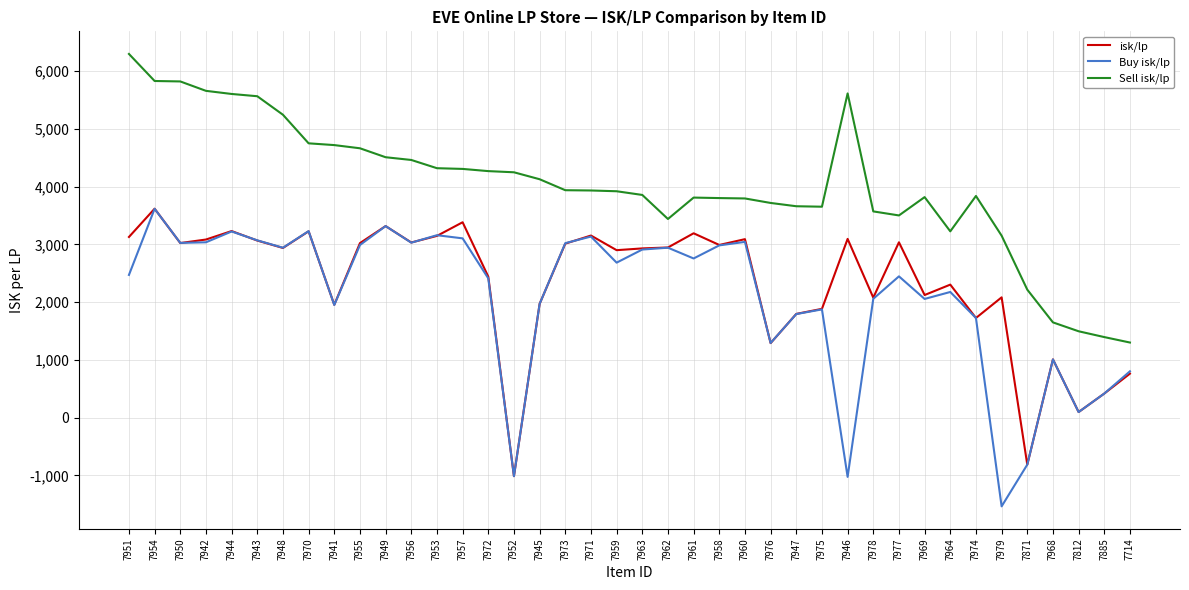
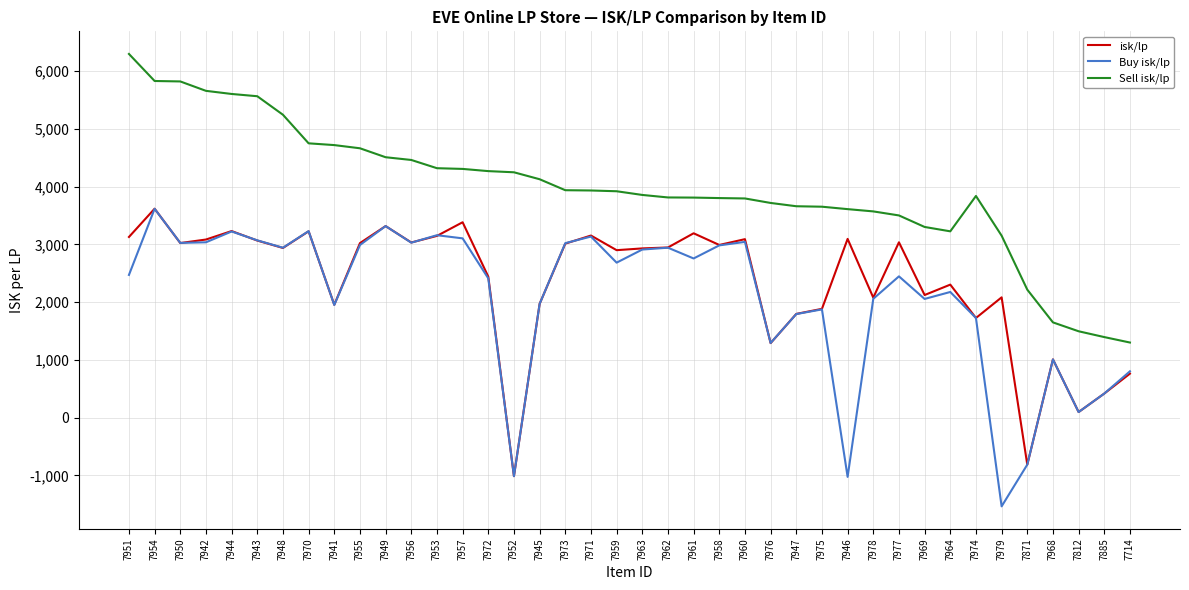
  {
    "isk/lp": {
      "7951": "3,100",
      "7942": "3,100",
      "7957": "3,400",
      "7959": "2,900",
      "7961": "3,200",
      "7960": "3,100",
      "7946": "3,100",
      "7977": "3,000",
      "7969": "2,100",
      "7964": "2,300",
      "7979": "2,100"
    },
    "Buy isk/lp": {
      "7951": "2,500",
      "7942": "3,000",
      "7957": "3,100",
      "7959": "2,700",
      "7961": "2,800",
      "7960": "3,000",
      "7946": "-1,000",
      "7977": "2,400",
      "7969": "2,100",
      "7964": "2,200",
      "7979": "-1,500"
    },
    "Sell isk/lp": {
      "7951": "6,300",
      "7954": "5,800",
      "7950": "5,800",
      "7942": "5,700",
      "7944": "5,600",
      "7943": "5,600",
      "7948": "5,200",
      "7970": "4,700",
      "7941": "4,700",
      "7955": "4,700",
      "7949": "4,500",
      "7956": "4,500",
      "7953": "4,300",
      "7957": "4,300",
      "7972": "4,300",
      "7952": "4,200",
      "7945": "4,100",
      "7973": "3,900",
      "7971": "3,900",
      "7959": "3,900",
      "7963": "3,900",
-     "7962": "3,400",
+     "7962": "3,800",
      "7961": "3,800",
      "7958": "3,800",
      "7960": "3,800",
      "7976": "3,700",
      "7947": "3,700",
      "7975": "3,700",
-     "7946": "5,600",
+     "7946": "3,600",
      "7978": "3,600",
      "7977": "3,500",
-     "7969": "3,800",
+     "7969": "3,300",
      "7964": "3,200",
      "7974": "3,800",
      "7979": "3,100",
      "7871": "2,200",
      "7968": "1,600",
      "7812": "1,500",
      "7885": "1,400",
      "7714": "1,300"
    }
  }
